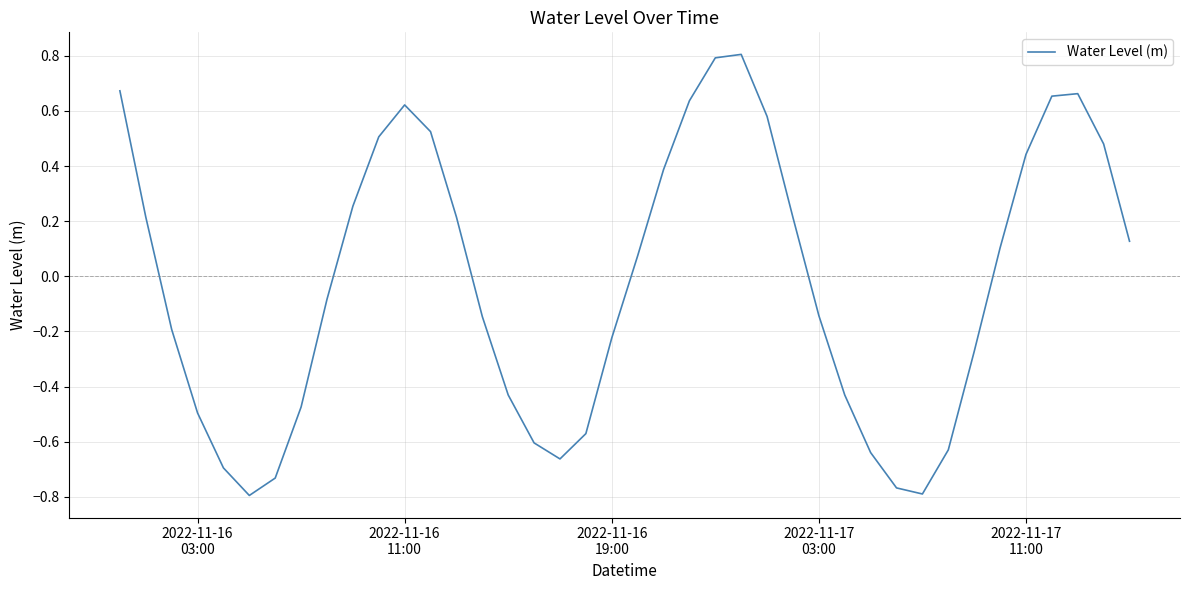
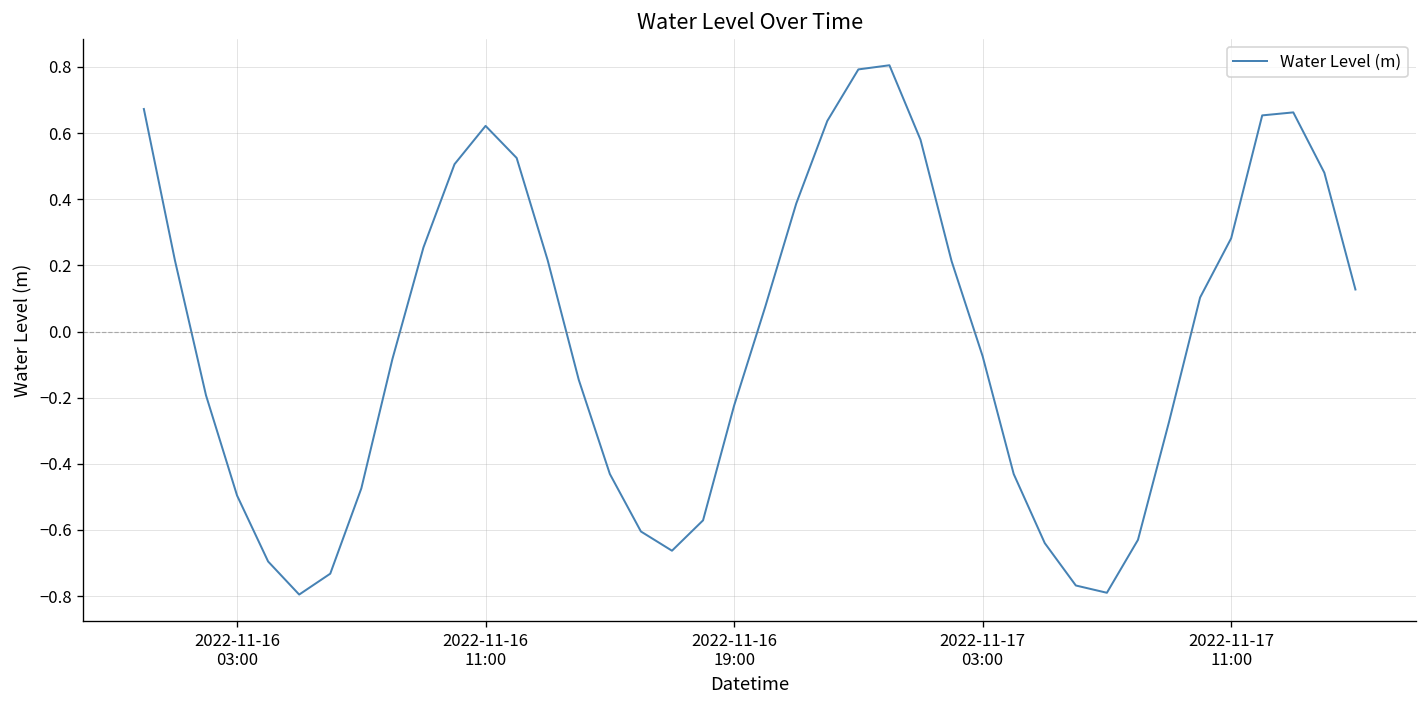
  {
    "2022-11-16 03:00": -0.50,
    "2022-11-16 11:00": 0.62,
    "2022-11-16 19:00": -0.22,
-   "2022-11-17 03:00": -0.14,
-   "2022-11-17 11:00": 0.44
+   "2022-11-17 03:00": -0.07,
+   "2022-11-17 11:00": 0.28
  }
